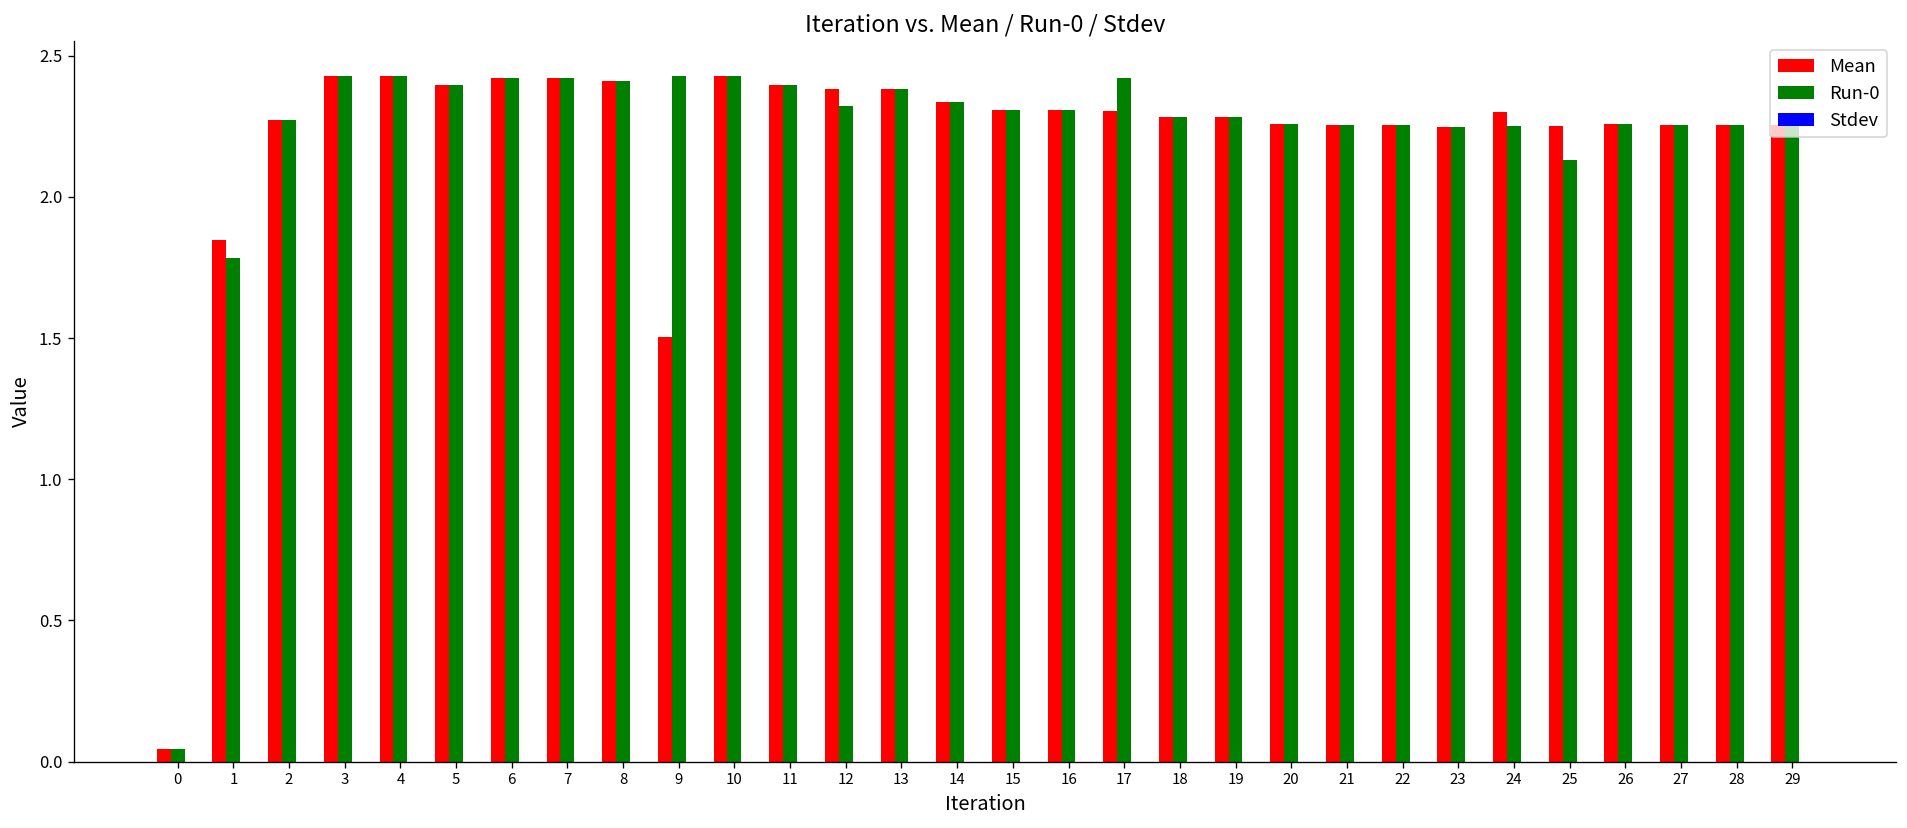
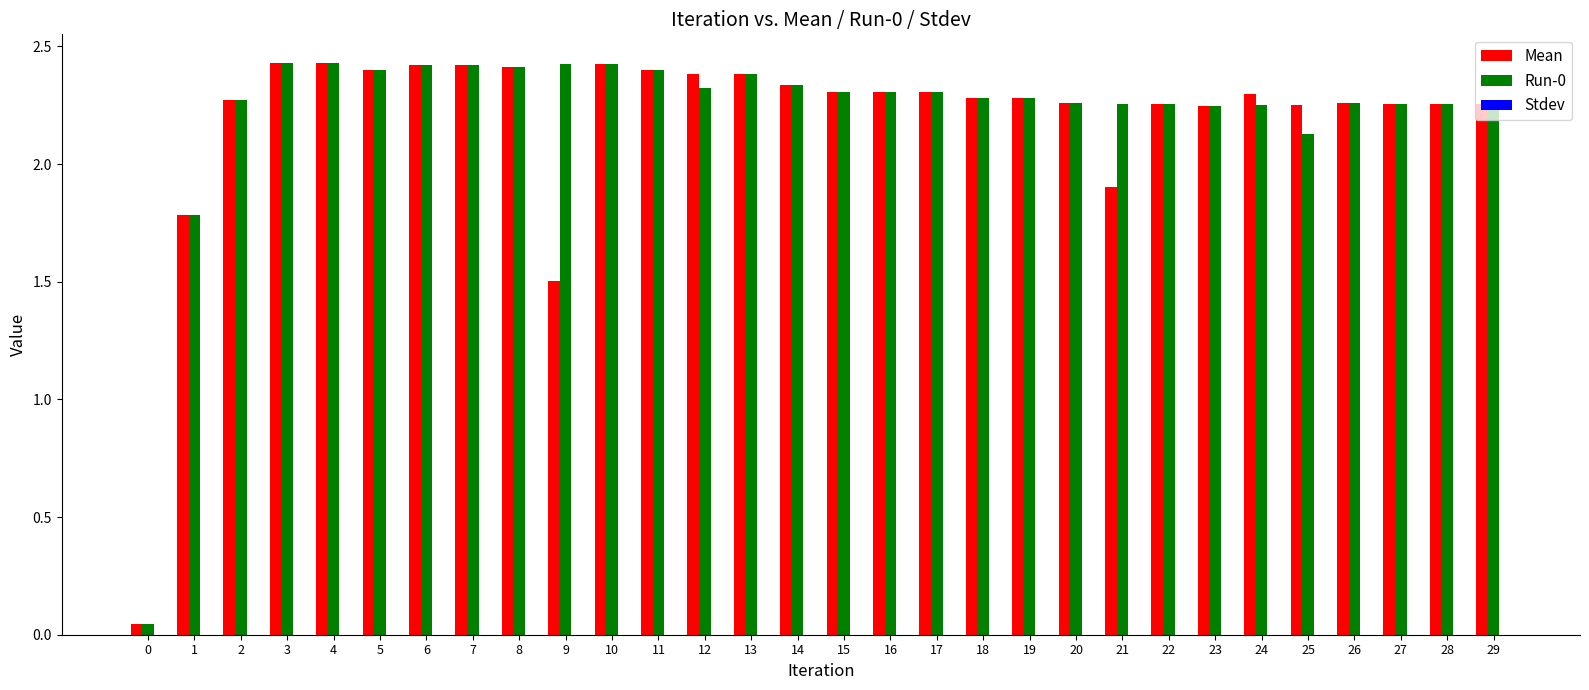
  {
    "Mean": {
      "0": 0.05,
-     "1": 1.85,
+     "1": 1.78,
      "2": 2.27,
      "3": 2.43,
      "4": 2.43,
      "5": 2.40,
      "6": 2.42,
      "7": 2.42,
      "8": 2.41,
      "9": 1.51,
      "10": 2.43,
      "11": 2.40,
      "12": 2.38,
      "13": 2.38,
      "14": 2.34,
      "15": 2.31,
      "16": 2.31,
      "17": 2.31,
      "18": 2.28,
      "19": 2.28,
      "20": 2.26,
-     "21": 2.25,
+     "21": 1.90,
      "22": 2.25,
      "23": 2.25,
      "24": 2.30,
      "25": 2.25,
      "26": 2.26,
      "27": 2.26,
      "28": 2.26
    },
    "Run-0": {
      "0": 0.05,
      "1": 1.78,
      "2": 2.27,
      "3": 2.43,
      "4": 2.43,
      "5": 2.40,
      "6": 2.42,
      "7": 2.42,
      "8": 2.41,
      "9": 2.43,
      "10": 2.43,
      "11": 2.40,
      "12": 2.32,
      "13": 2.38,
      "14": 2.34,
      "15": 2.31,
      "16": 2.31,
-     "17": 2.42,
+     "17": 2.31,
      "18": 2.28,
      "19": 2.28,
      "20": 2.26,
      "21": 2.25,
      "22": 2.25,
      "23": 2.25,
      "24": 2.25,
      "25": 2.13,
      "26": 2.26,
      "27": 2.26,
      "28": 2.26
    },
    "Stdev": {
      "0": 0.00,
      "1": 0.00,
      "2": 0.00,
      "3": 0.00,
      "4": 0.00,
      "5": 0.00,
      "6": 0.00,
      "7": 0.00,
      "8": 0.00,
      "9": 0.00,
      "10": 0.00,
      "11": 0.00,
      "12": 0.00,
      "13": 0.00,
      "14": 0.00,
      "15": 0.00,
      "16": 0.00,
      "17": 0.00,
      "18": 0.00,
      "19": 0.00,
      "20": 0.00,
      "21": 0.00,
      "22": 0.00,
      "23": 0.00,
      "24": 0.00,
      "25": 0.00,
      "26": 0.00,
      "27": 0.00,
      "28": 0.00,
      "29": 0.00
    }
  }
